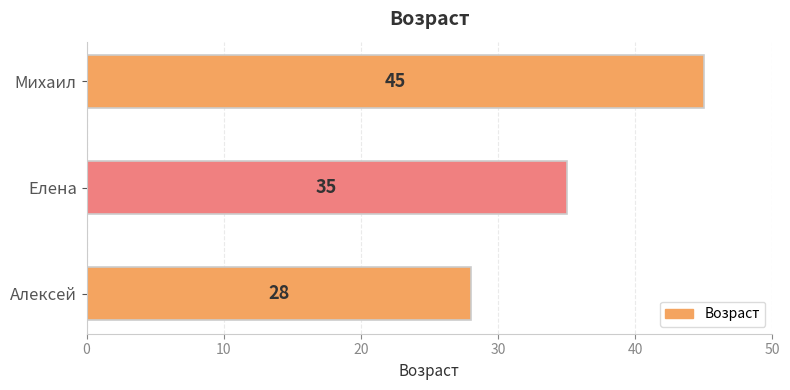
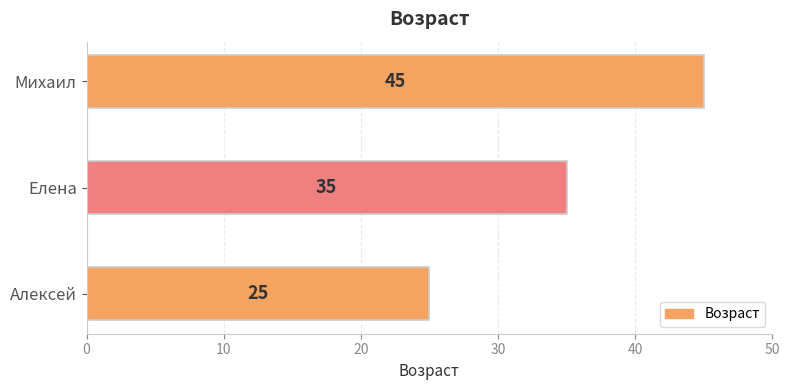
  {
    "Михаил": 45,
    "Елена": 35,
-   "Алексей": 28
+   "Алексей": 25
  }
